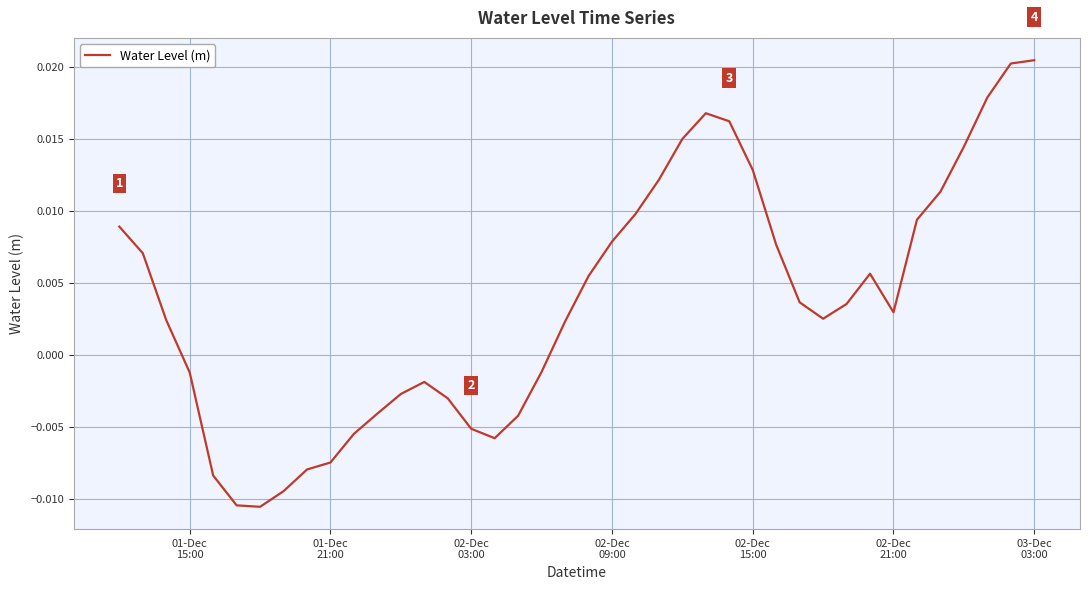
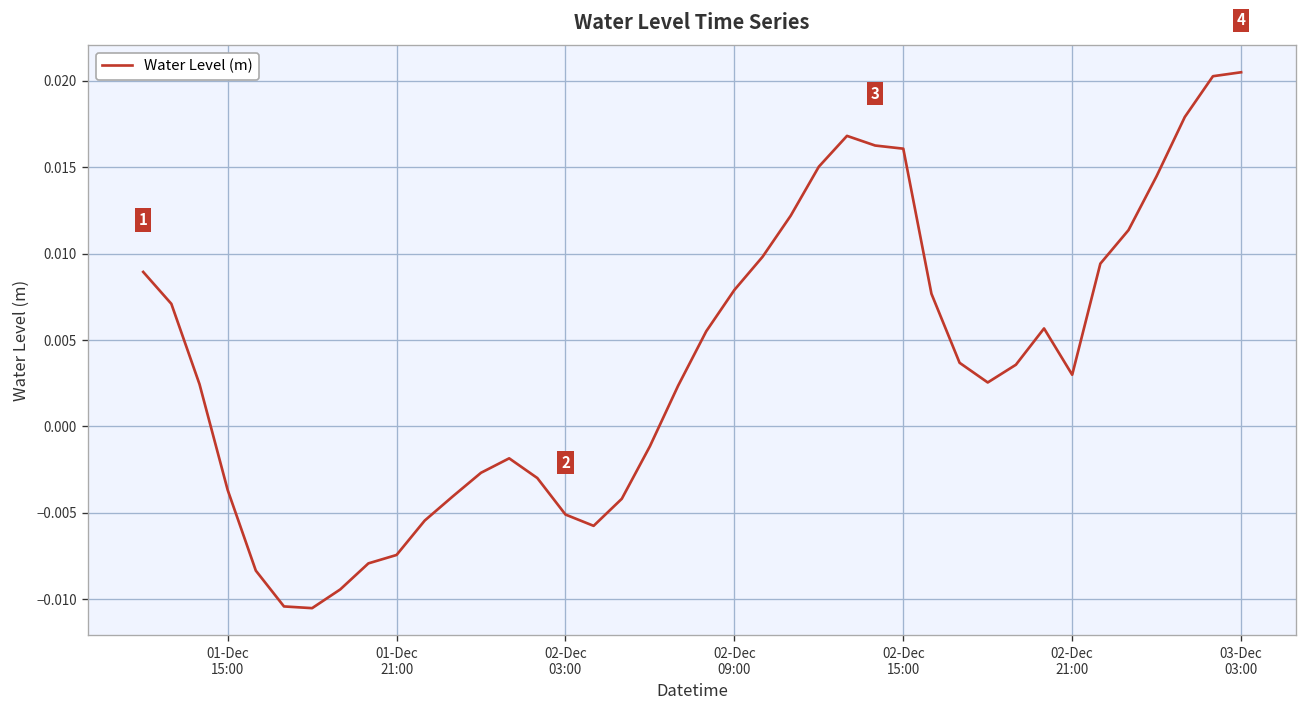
  {
-   "01-Dec 15:00": -0.0012,
+   "01-Dec 15:00": -0.0037,
    "01-Dec 21:00": -0.0074,
    "02-Dec 03:00": -0.0051,
    "02-Dec 09:00": 0.0079,
-   "02-Dec 15:00": 0.0129,
+   "02-Dec 15:00": 0.0161,
    "02-Dec 21:00": 0.0030,
    "03-Dec 03:00": 0.0205
  }
